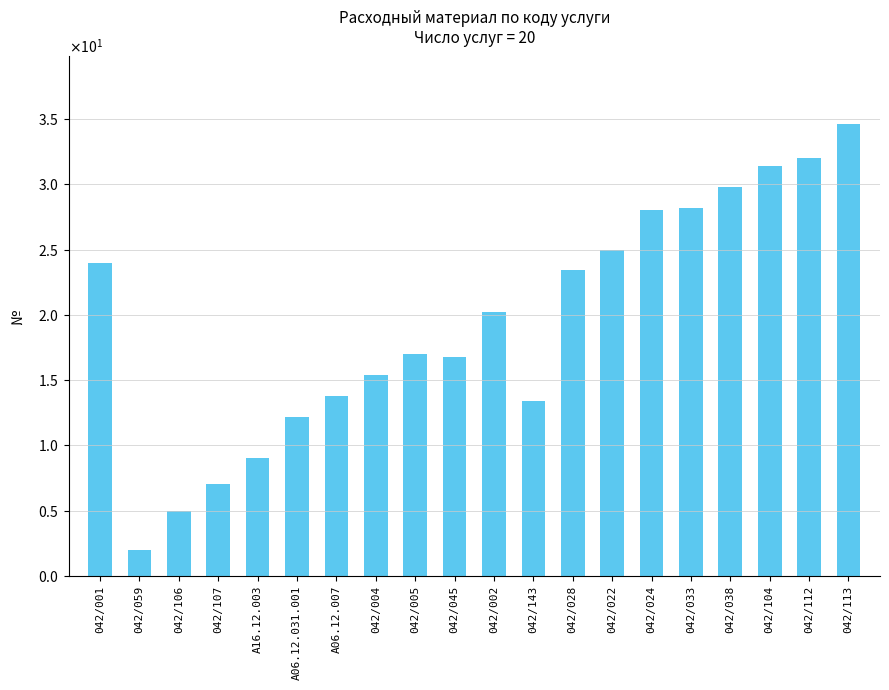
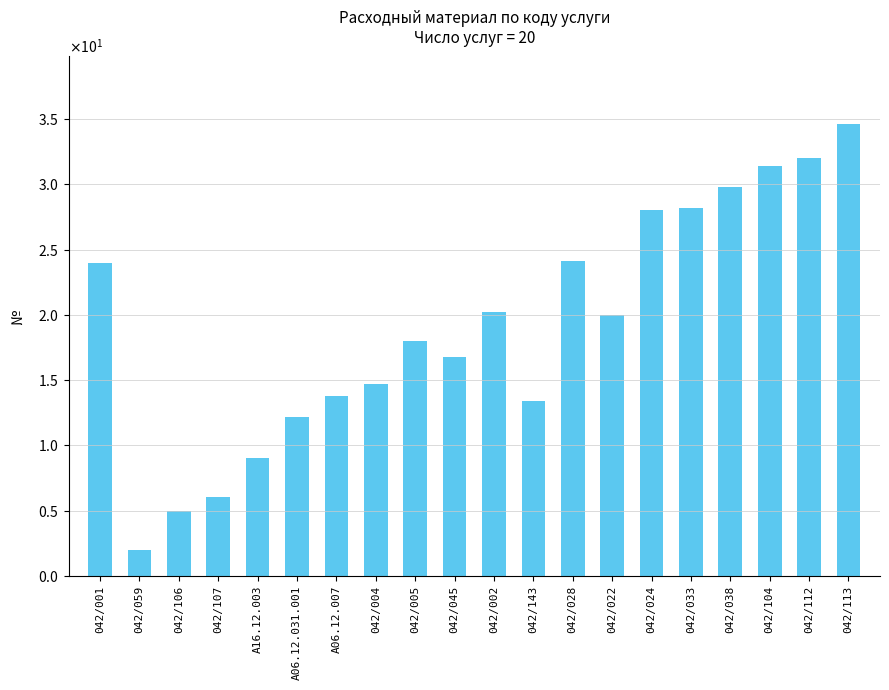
  {
    "042/001": 24.0,
    "042/059": 2.0,
    "042/106": 5.0,
-   "042/107": 7,
+   "042/107": 6,
    "A16.12.003": 9.0,
    "A06.12.031.001": 12.2,
    "A06.12.007": 13.8,
-   "042/004": 15.4,
-   "042/005": 17,
+   "042/004": 14.7,
+   "042/005": 18,
    "042/045": 16.8,
    "042/002": 20.2,
    "042/143": 13.4,
-   "042/028": 23.4,
-   "042/022": 25,
+   "042/028": 24.1,
+   "042/022": 20,
    "042/024": 28.0,
    "042/033": 28.2,
    "042/038": 29.8,
    "042/104": 31.4,
    "042/112": 32.0,
    "042/113": 34.6
  }
